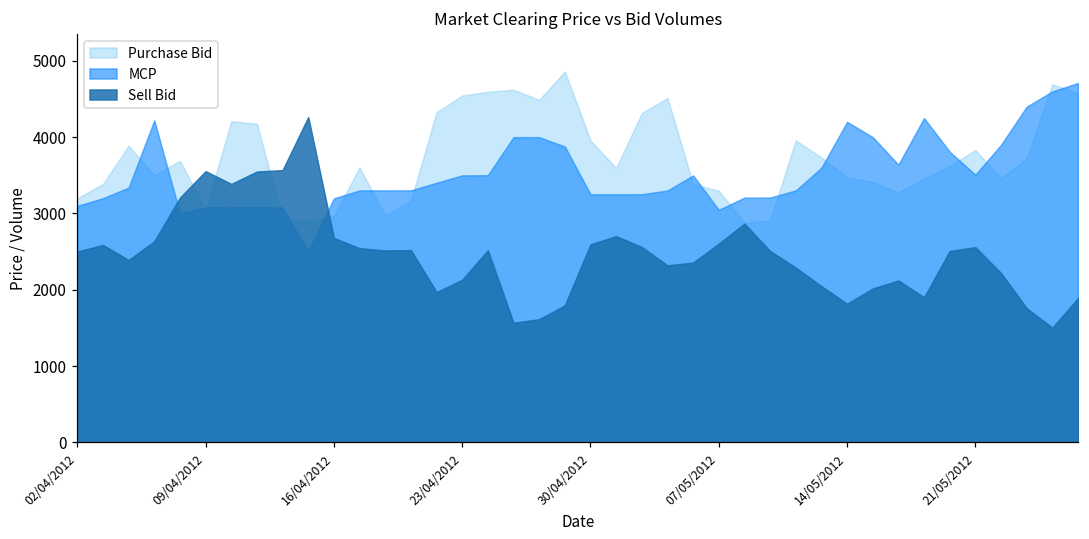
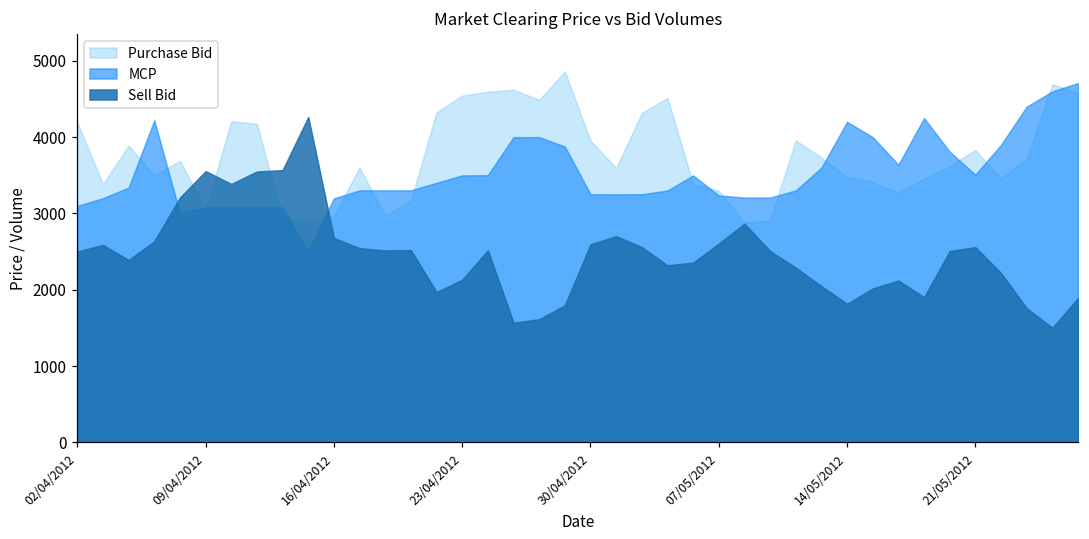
  {
    "Purchase Bid": {
-     "02/04/2012": 3200,
+     "02/04/2012": 4200,
      "16/04/2012": 3000,
      "23/04/2012": 4500,
      "30/04/2012": 4000,
      "07/05/2012": 3300,
      "14/05/2012": 3500,
      "21/05/2012": 3800
    },
    "MCP": {
      "02/04/2012": 3100,
      "16/04/2012": 3200,
      "23/04/2012": 3500,
      "30/04/2012": 3300,
-     "07/05/2012": 3000,
+     "07/05/2012": 3200,
      "14/05/2012": 4200,
      "21/05/2012": 3500
    },
    "Sell Bid": {
      "02/04/2012": 2500,
      "09/04/2012": 3600,
      "16/04/2012": 2700,
      "23/04/2012": 2100,
      "30/04/2012": 2600,
      "07/05/2012": 2600,
      "14/05/2012": 1800,
      "21/05/2012": 2600
    }
  }
